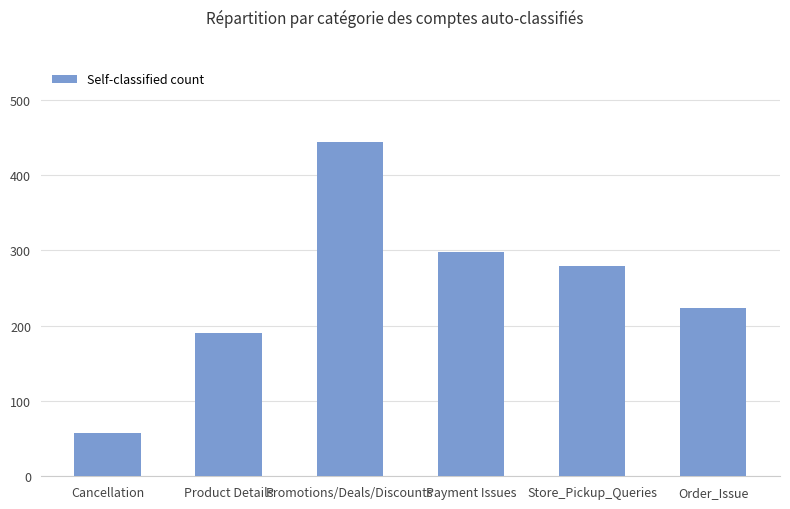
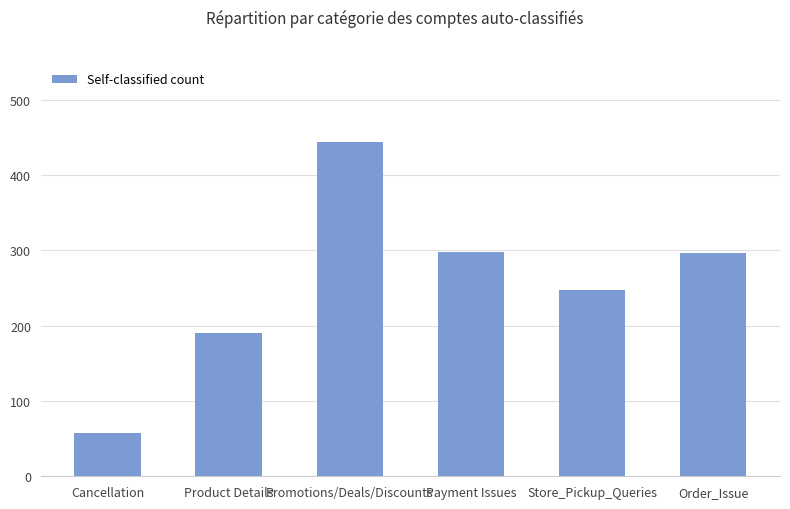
  {
    "Cancellation": 60,
    "Product Details": 190,
    "Promotions/Deals/Discounts": 440,
    "Payment Issues": 300,
-   "Store_Pickup_Queries": 280,
-   "Order_Issue": 220
+   "Store_Pickup_Queries": 250,
+   "Order_Issue": 300
  }
